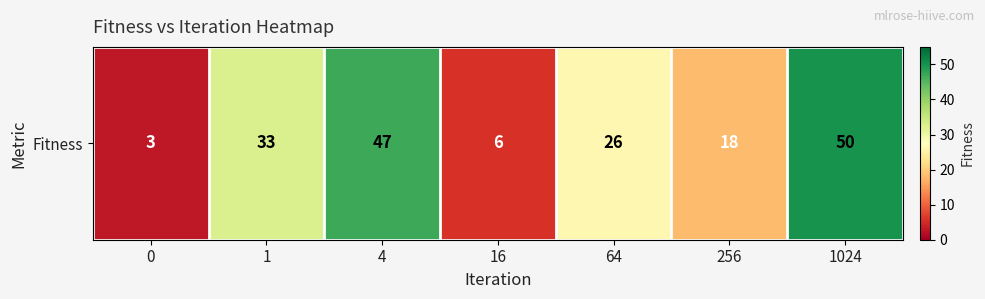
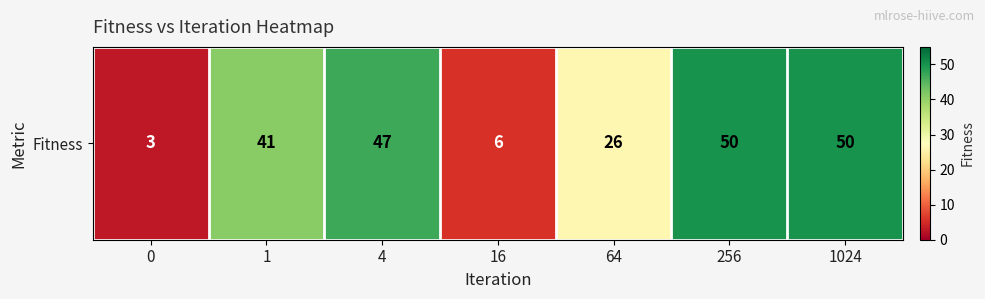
  {
    "Fitness": {
      "0": 3,
-     "1": 33,
+     "1": 41,
      "4": 47,
      "16": 6,
      "64": 26,
-     "256": 18,
+     "256": 50,
      "1024": 50
    }
  }
